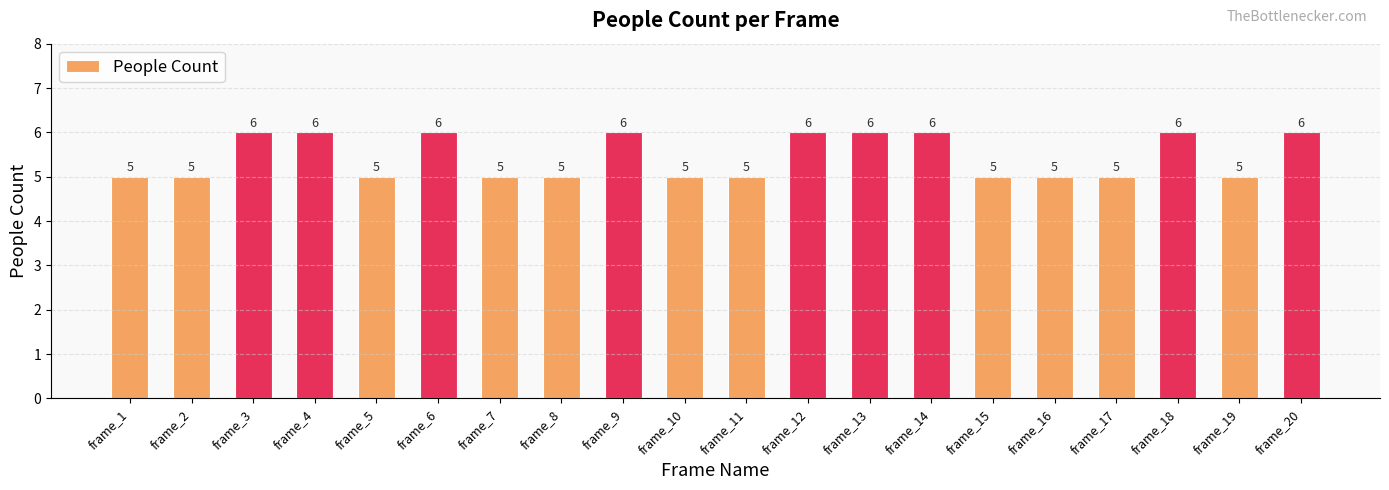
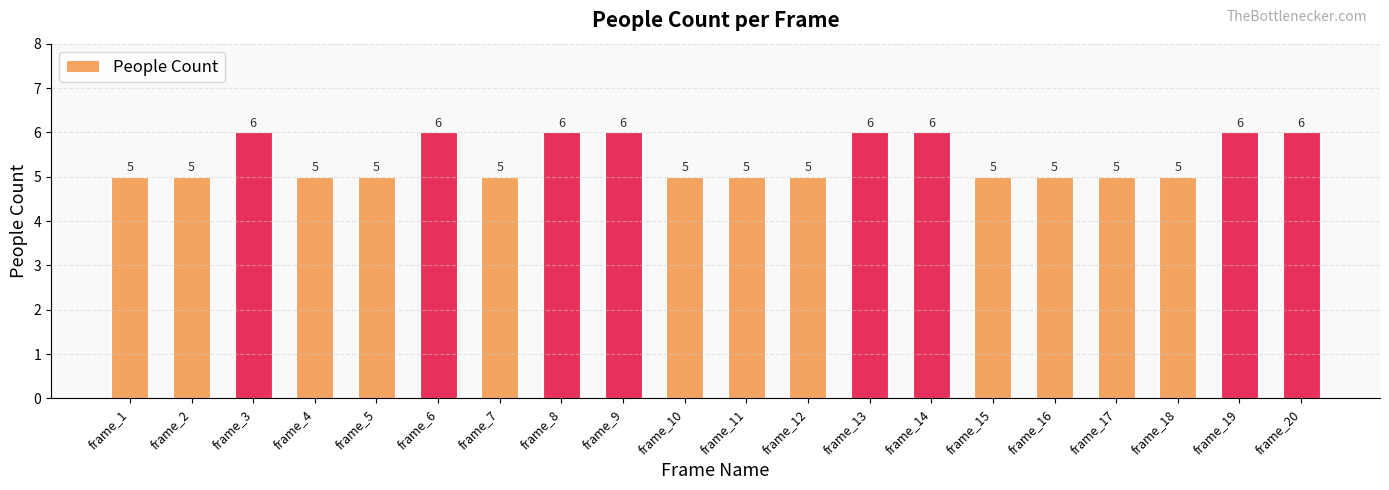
  {
    "frame_1": 5,
    "frame_2": 5,
    "frame_3": 6,
-   "frame_4": 6,
+   "frame_4": 5,
    "frame_5": 5,
    "frame_6": 6,
    "frame_7": 5,
-   "frame_8": 5,
+   "frame_8": 6,
    "frame_9": 6,
    "frame_10": 5,
    "frame_11": 5,
-   "frame_12": 6,
+   "frame_12": 5,
    "frame_13": 6,
    "frame_14": 6,
    "frame_15": 5,
    "frame_16": 5,
    "frame_17": 5,
-   "frame_18": 6,
-   "frame_19": 5,
+   "frame_18": 5,
+   "frame_19": 6,
    "frame_20": 6
  }
